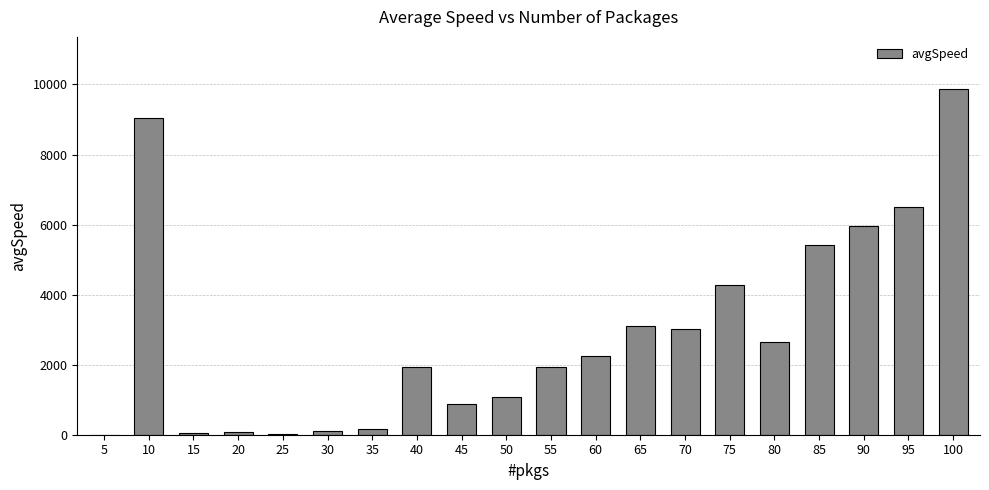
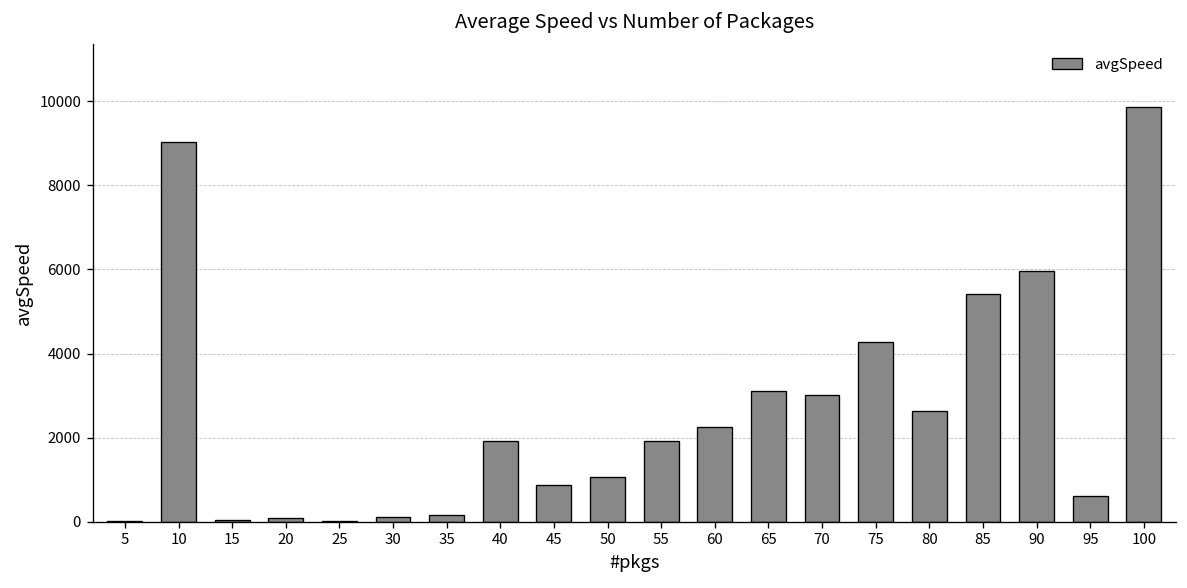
  {
    "10": 9000,
    "20": 100,
    "30": 100,
    "35": 200,
    "40": 1900,
    "45": 900,
    "50": 1100,
    "55": 1900,
    "60": 2300,
    "65": 3100,
    "70": 3000,
    "75": 4300,
    "80": 2600,
    "85": 5400,
    "90": 6000,
-   "95": 6500,
+   "95": 600,
    "100": 9900
  }
